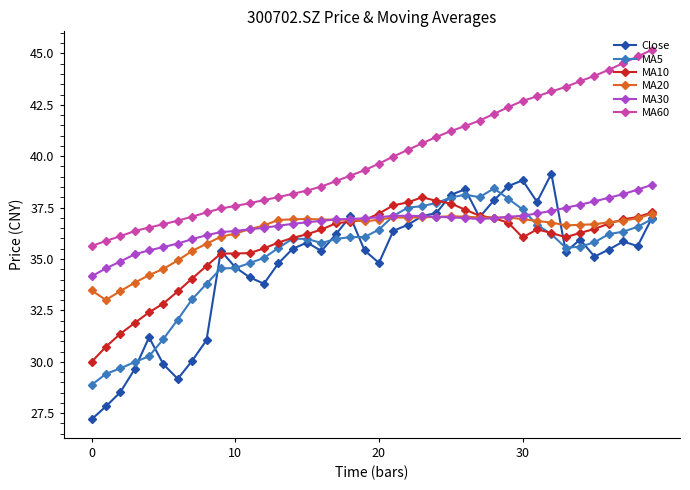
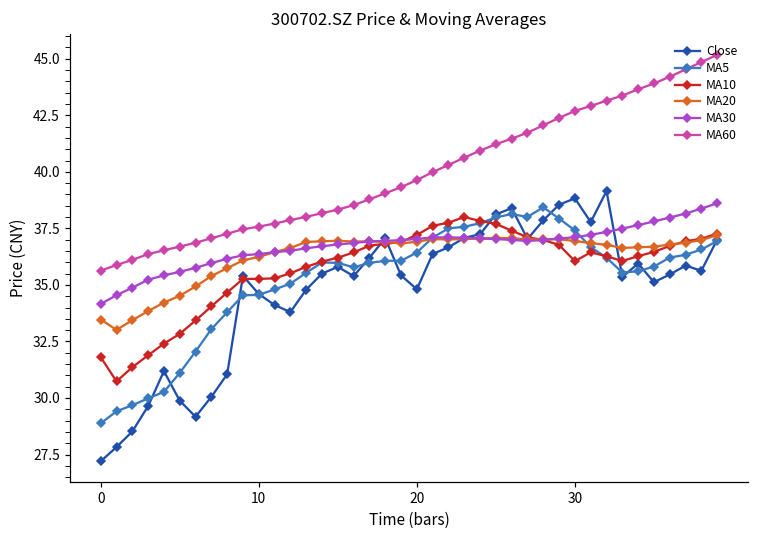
  {
    "MA10": {
-     "0": 30.0,
+     "0": 31.8,
      "10": 35.3,
      "20": 37.2,
      "30": 36.0
    },
    "MA20": {
      "0": 33.5,
      "30": 36.9
    }
  }
